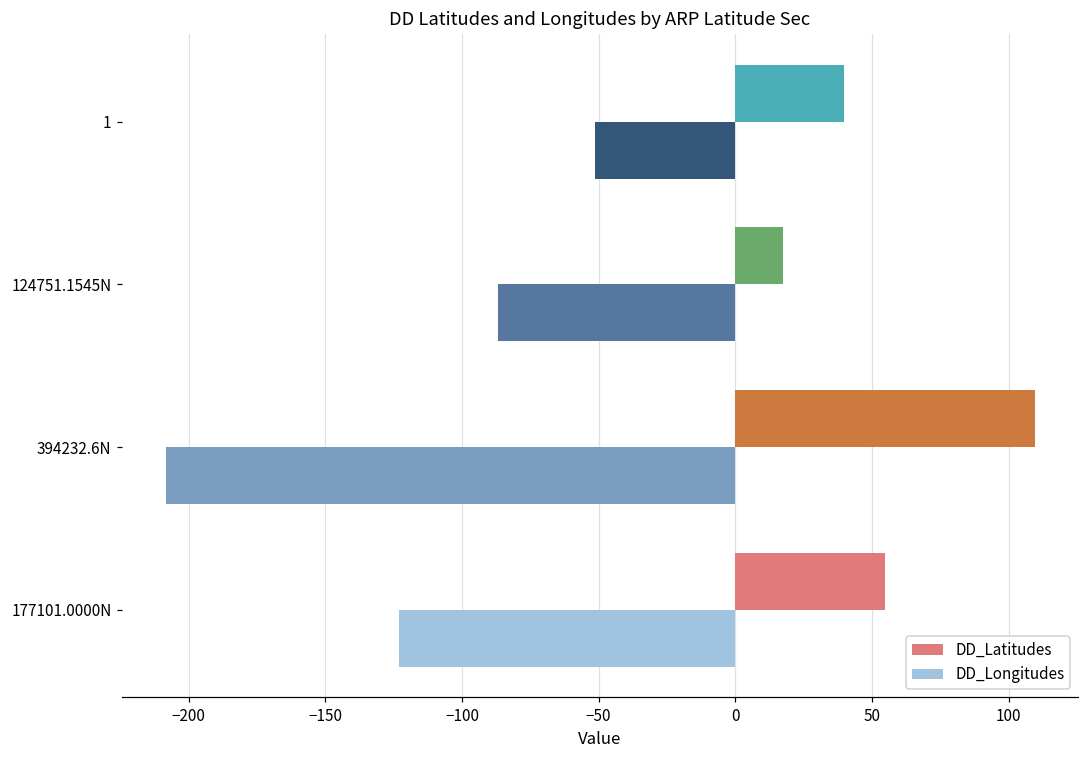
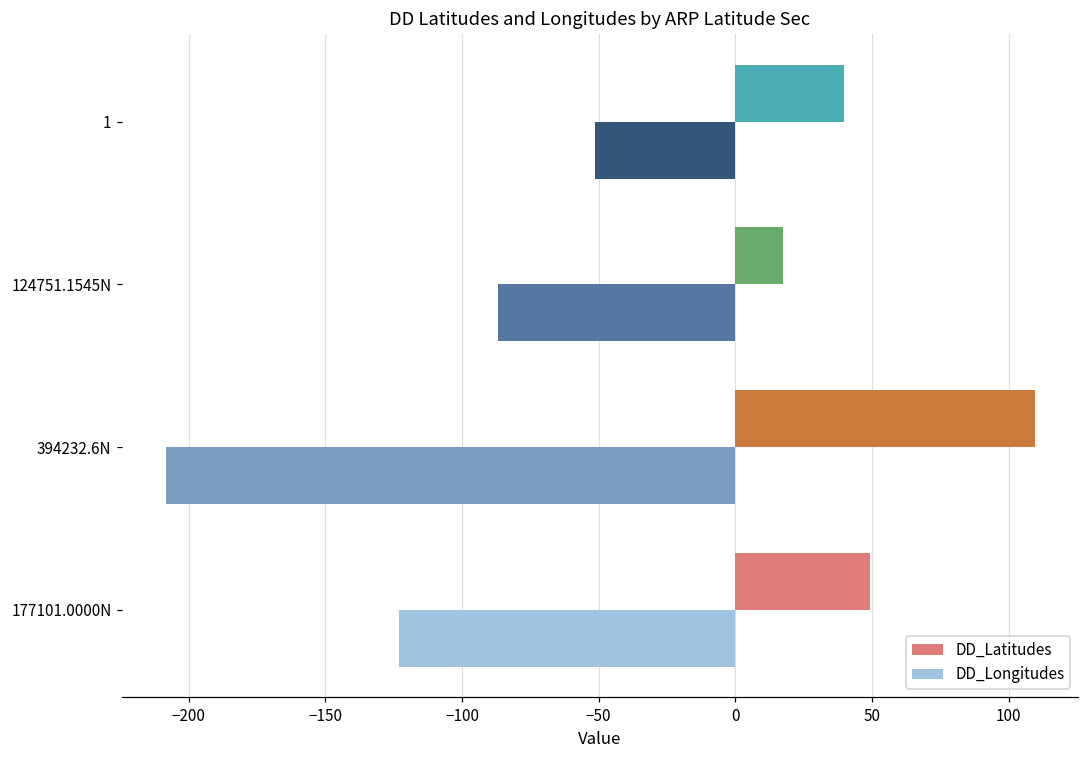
  {
    "DD_Latitudes": {
      "1": 40,
      "124751.1545N": 17,
      "394232.6N": 110,
-     "177101.0000N": 55
+     "177101.0000N": 49
    },
    "DD_Longitudes": {
      "1": -51,
      "124751.1545N": -87,
      "394232.6N": -209,
      "177101.0000N": -123
    }
  }
